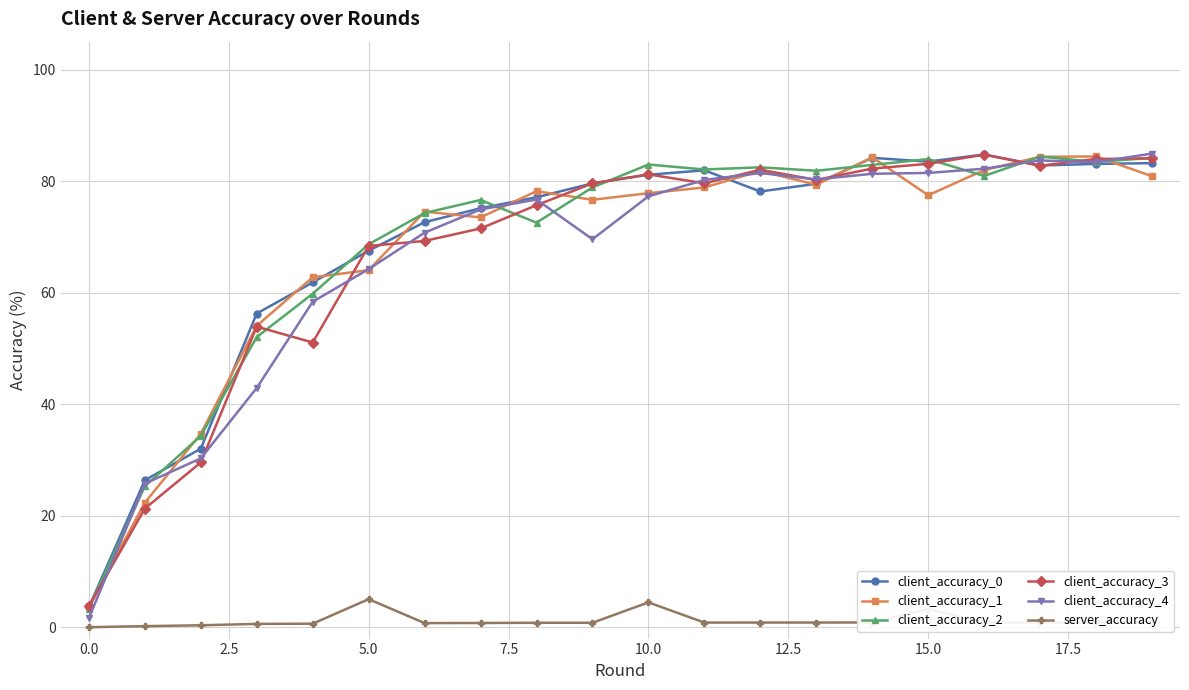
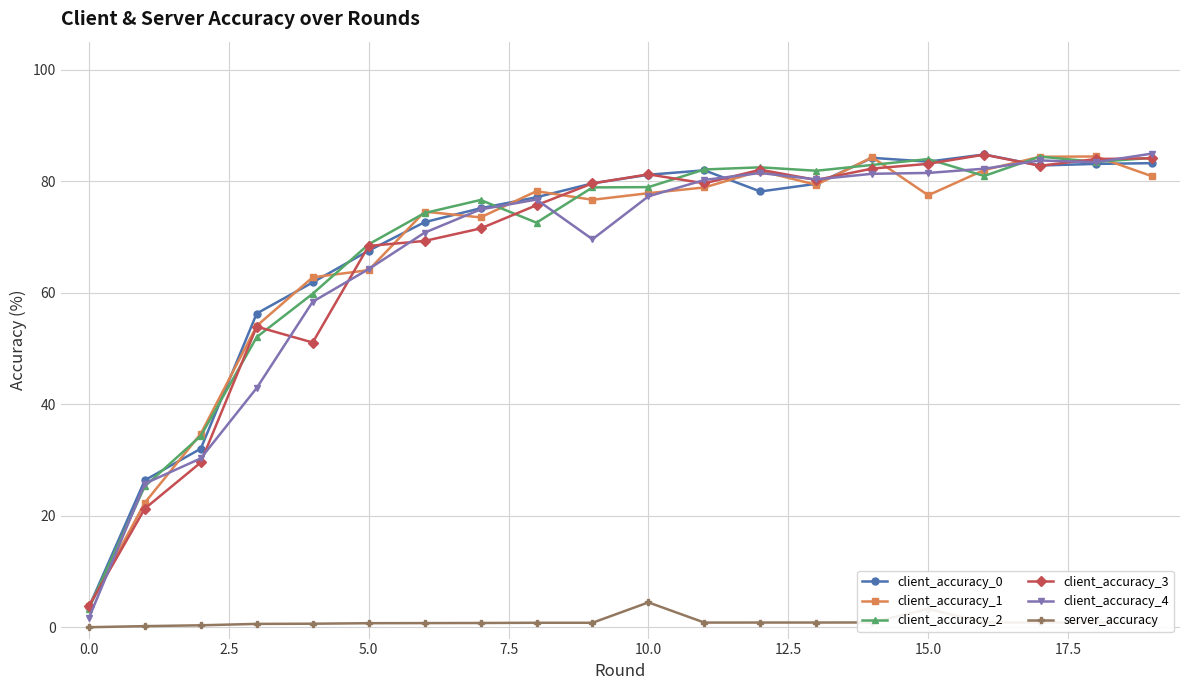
  {
    "client_accuracy_2": {
-     "10.0": 83
+     "10.0": 79
    },
    "server_accuracy": {
      "0.0": 0,
-     "5.0": 5,
+     "5.0": 1,
      "10.0": 4
    }
  }
